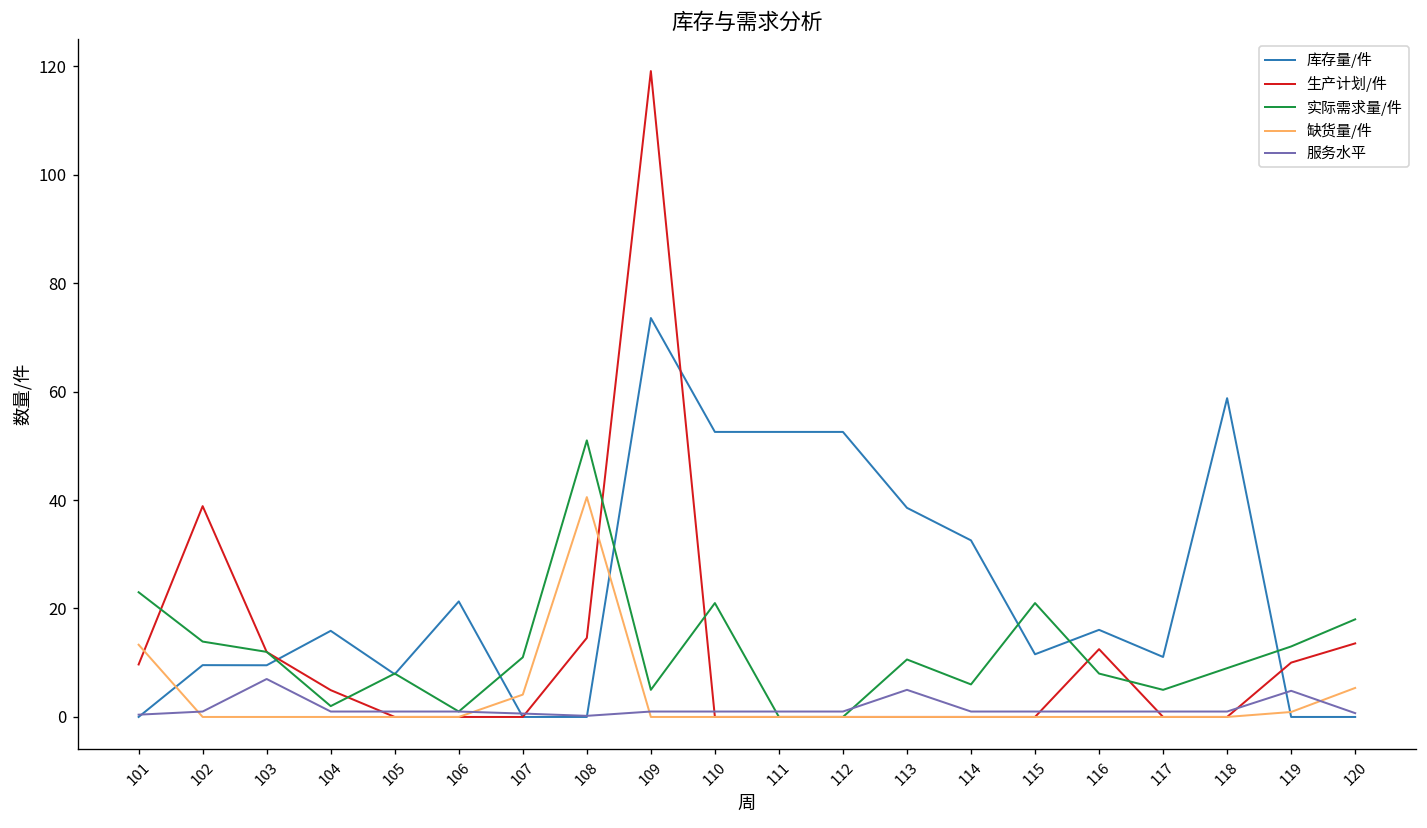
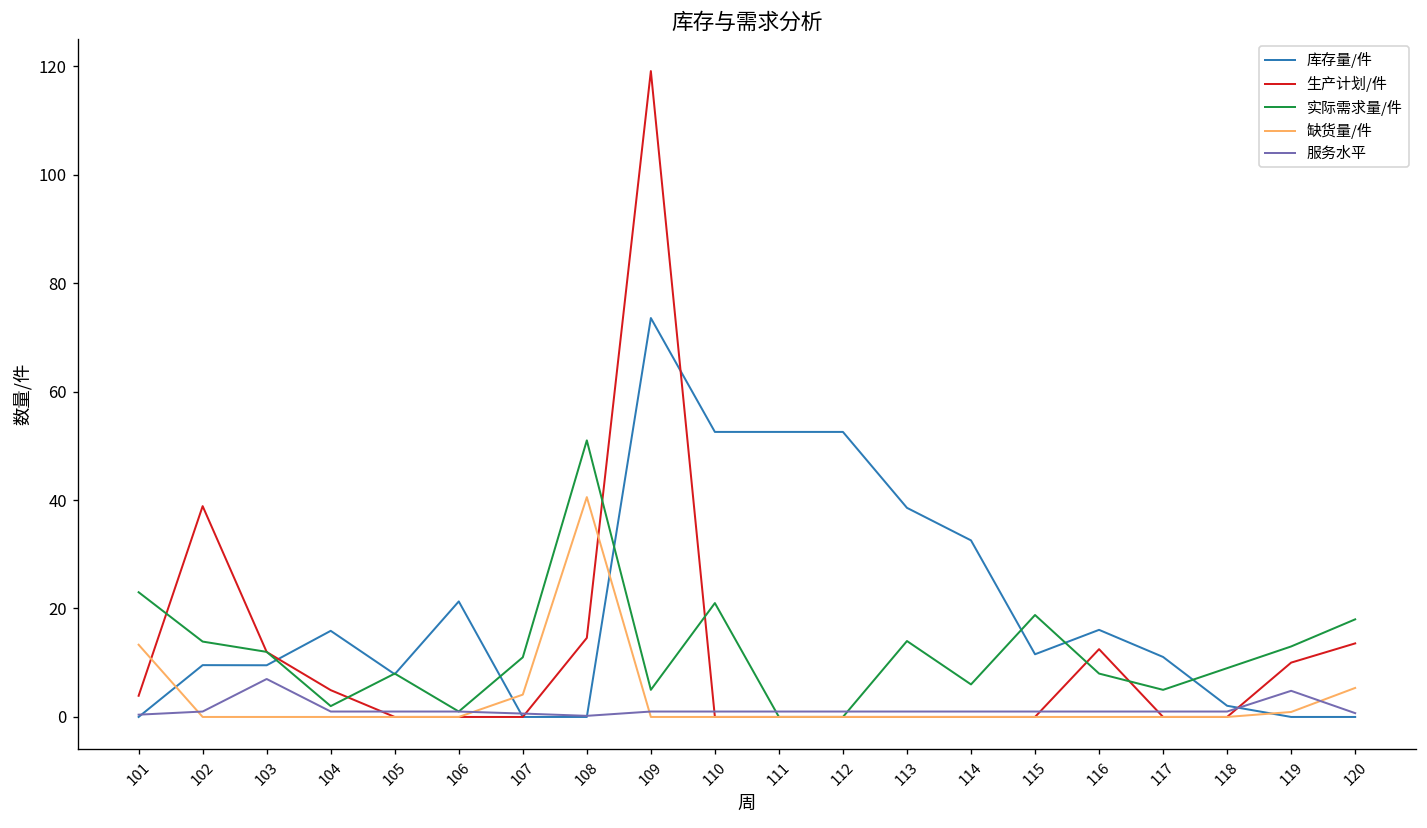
  {
    "库存量/件": {
      "102": 10,
      "103": 10,
      "104": 16,
      "106": 21,
      "109": 74,
      "110": 53,
      "111": 53,
      "112": 53,
      "113": 39,
      "114": 33,
      "115": 12,
      "116": 16,
      "117": 11,
-     "118": 59,
+     "118": 2,
      "119": 0,
      "120": 0
    },
    "生产计划/件": {
-     "101": 10,
+     "101": 4,
      "102": 39,
      "104": 5,
      "108": 15,
      "109": 119,
      "116": 13,
      "119": 10,
      "120": 14
    },
    "实际需求量/件": {
      "101": 23,
      "102": 14,
      "104": 2,
      "107": 11,
      "108": 51,
      "109": 5,
      "110": 21,
-     "113": 11,
+     "113": 14,
      "114": 6,
-     "115": 21,
+     "115": 19,
      "116": 8,
      "117": 5,
      "118": 9,
      "119": 13,
      "120": 18
    },
    "缺货量/件": {
      "101": 13,
      "102": 0,
      "103": 0,
      "104": 0,
      "107": 4,
      "108": 41,
      "109": 0,
      "116": 0,
      "119": 1,
      "120": 5
    },
    "服务水平": {
      "102": 1,
      "103": 7,
      "104": 1,
      "105": 1,
      "107": 1,
      "109": 1,
      "110": 1,
      "111": 1,
      "112": 1,
-     "113": 5,
+     "113": 1,
      "114": 1,
      "115": 1,
      "116": 1,
      "117": 1,
      "118": 1,
      "119": 5,
      "120": 1
    }
  }
